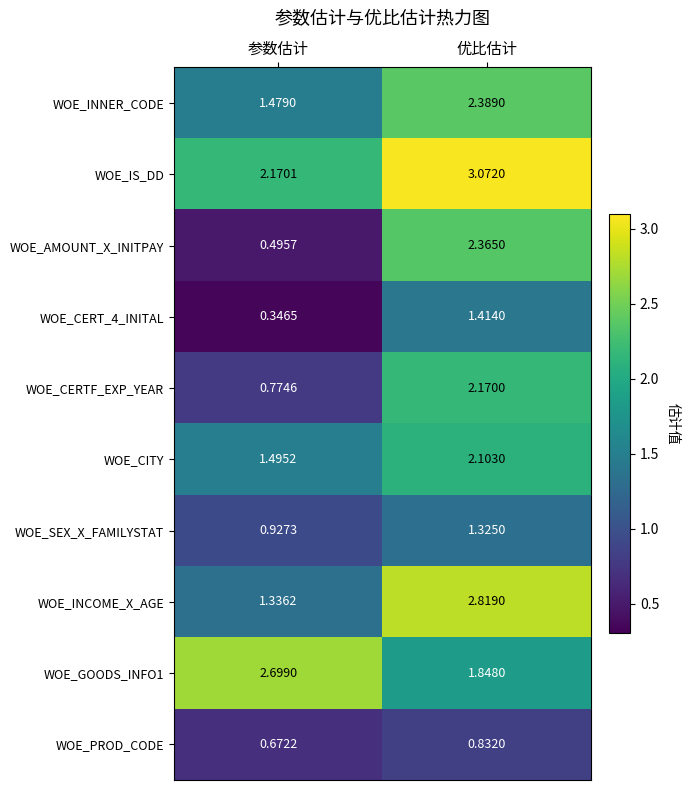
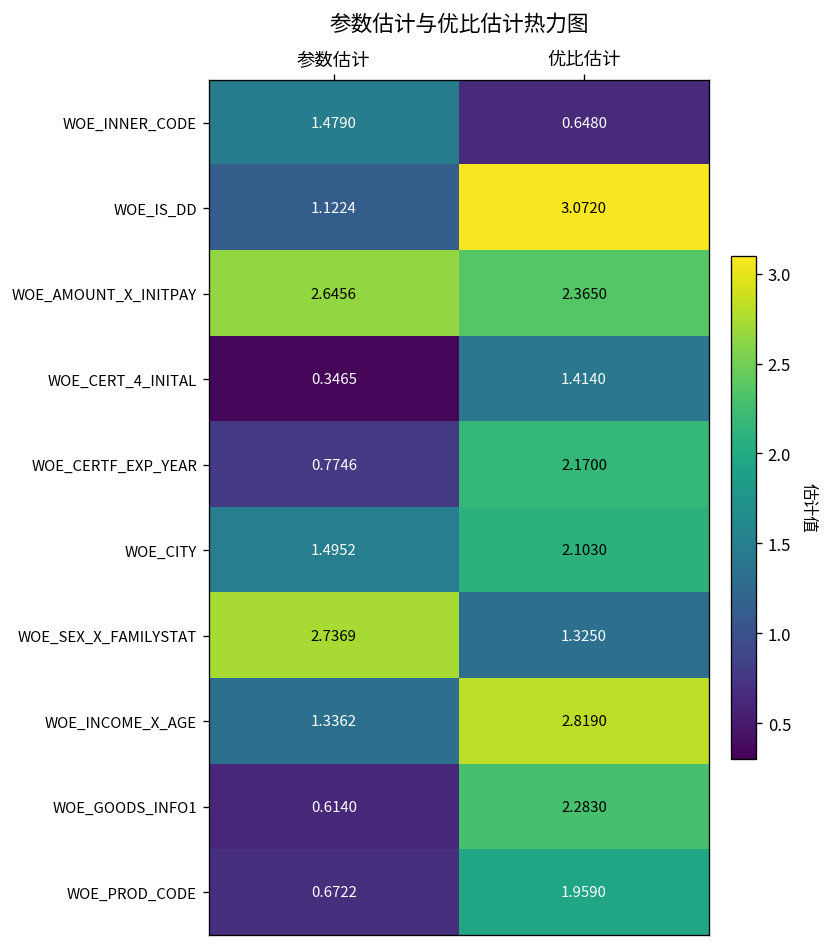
  {
    "WOE_INNER_CODE": {
      "参数估计": 1.4790,
-     "优比估计": 2.3890
+     "优比估计": 0.6480
    },
    "WOE_IS_DD": {
-     "参数估计": 2.1701,
+     "参数估计": 1.1224,
      "优比估计": 3.0720
    },
    "WOE_AMOUNT_X_INITPAY": {
-     "参数估计": 0.4957,
+     "参数估计": 2.6456,
      "优比估计": 2.3650
    },
    "WOE_CERT_4_INITAL": {
      "参数估计": 0.3465,
      "优比估计": 1.4140
    },
    "WOE_CERTF_EXP_YEAR": {
      "参数估计": 0.7746,
      "优比估计": 2.1700
    },
    "WOE_CITY": {
      "参数估计": 1.4952,
      "优比估计": 2.1030
    },
    "WOE_SEX_X_FAMILYSTAT": {
-     "参数估计": 0.9273,
+     "参数估计": 2.7369,
      "优比估计": 1.3250
    },
    "WOE_INCOME_X_AGE": {
      "参数估计": 1.3362,
      "优比估计": 2.8190
    },
    "WOE_GOODS_INFO1": {
-     "参数估计": 2.6990,
-     "优比估计": 1.8480
+     "参数估计": 0.6140,
+     "优比估计": 2.2830
    },
    "WOE_PROD_CODE": {
      "参数估计": 0.6722,
-     "优比估计": 0.8320
+     "优比估计": 1.9590
    }
  }
